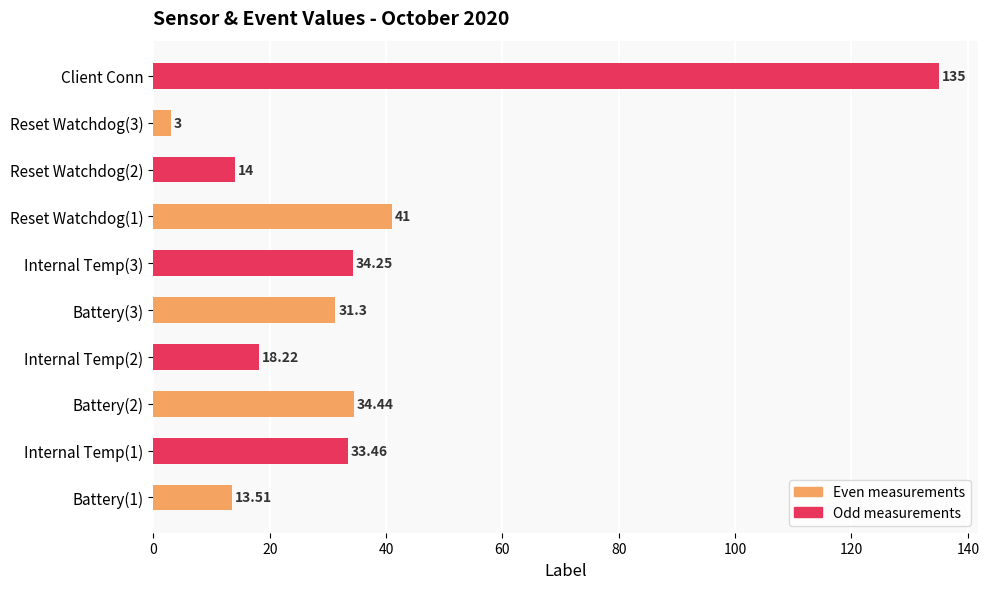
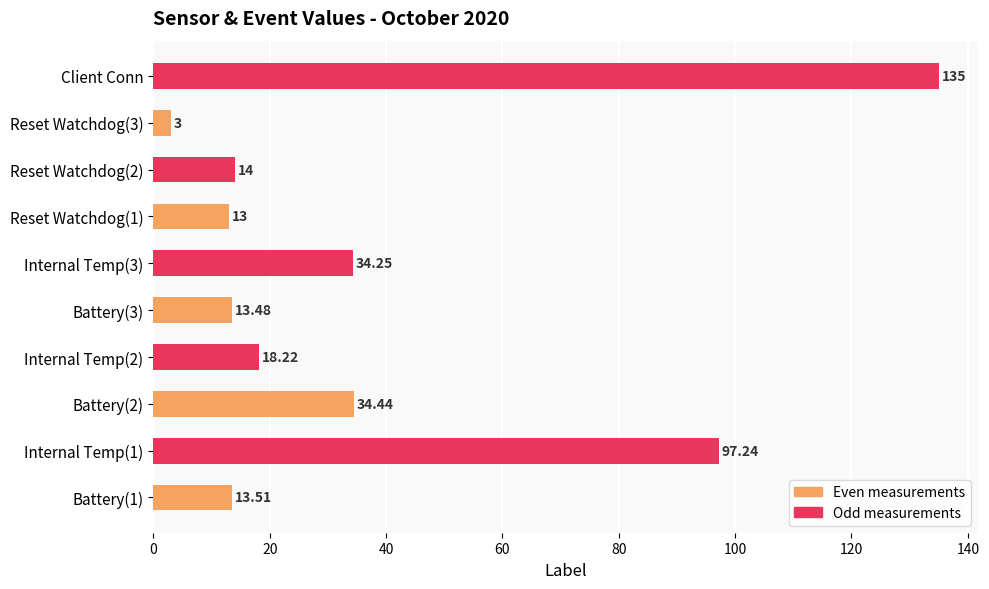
  {
    "Client Conn": 135,
    "Reset Watchdog(3)": 3,
    "Reset Watchdog(2)": 14,
-   "Reset Watchdog(1)": 41,
+   "Reset Watchdog(1)": 13,
    "Internal Temp(3)": 34.25,
-   "Battery(3)": 31.3,
+   "Battery(3)": 13.48,
    "Internal Temp(2)": 18.22,
    "Battery(2)": 34.44,
-   "Internal Temp(1)": 33.46,
+   "Internal Temp(1)": 97.24,
    "Battery(1)": 13.51
  }
